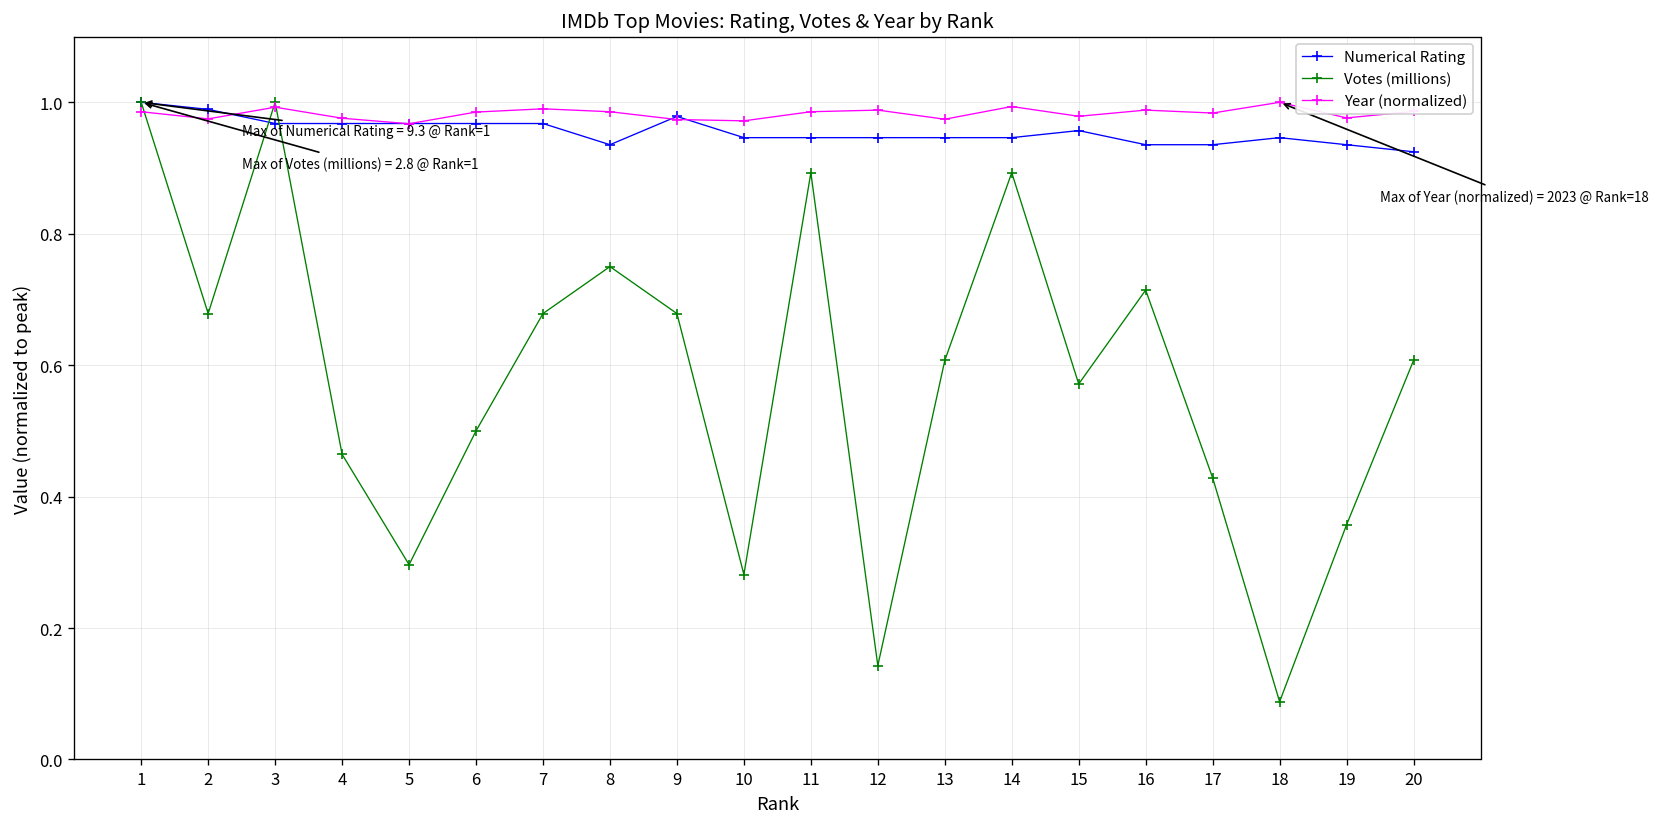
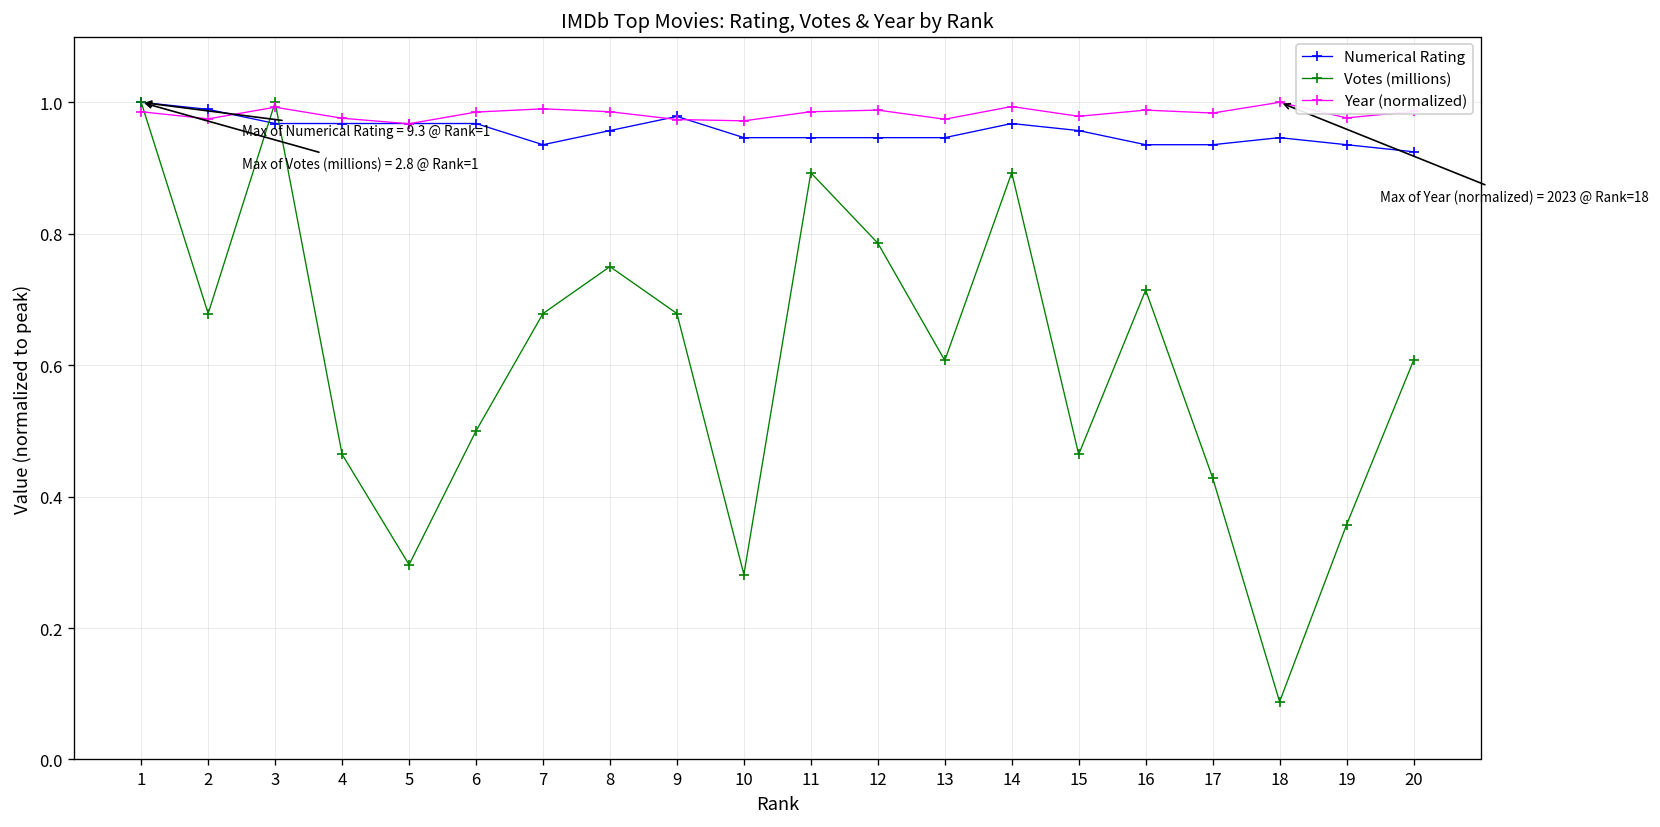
  {
    "Numerical Rating": {
-     "7": 0.97,
-     "8": 0.94,
+     "7": 0.94,
+     "8": 0.96,
      "10": 0.95,
      "11": 0.95,
      "12": 0.95,
      "13": 0.95,
-     "14": 0.95,
+     "14": 0.97,
      "15": 0.96,
      "16": 0.94,
      "17": 0.94,
      "18": 0.95
    },
    "Votes (millions)": {
      "2": 0.68,
      "4": 0.46,
      "5": 0.30,
      "6": 0.50,
      "7": 0.68,
      "8": 0.75,
      "9": 0.68,
      "10": 0.28,
      "11": 0.89,
-     "12": 0.14,
+     "12": 0.79,
      "13": 0.61,
      "14": 0.89,
-     "15": 0.57,
+     "15": 0.46,
      "16": 0.71,
      "17": 0.43,
      "18": 0.09,
      "19": 0.36,
      "20": 0.61
    },
    "Year (normalized)": {
      "1": 0.99,
      "7": 0.99,
      "8": 0.99,
      "10": 0.97,
      "11": 0.99,
      "12": 0.99,
      "13": 0.97,
      "14": 0.99,
      "15": 0.98,
      "16": 0.99,
      "17": 0.98,
      "18": 1.00
    }
  }
